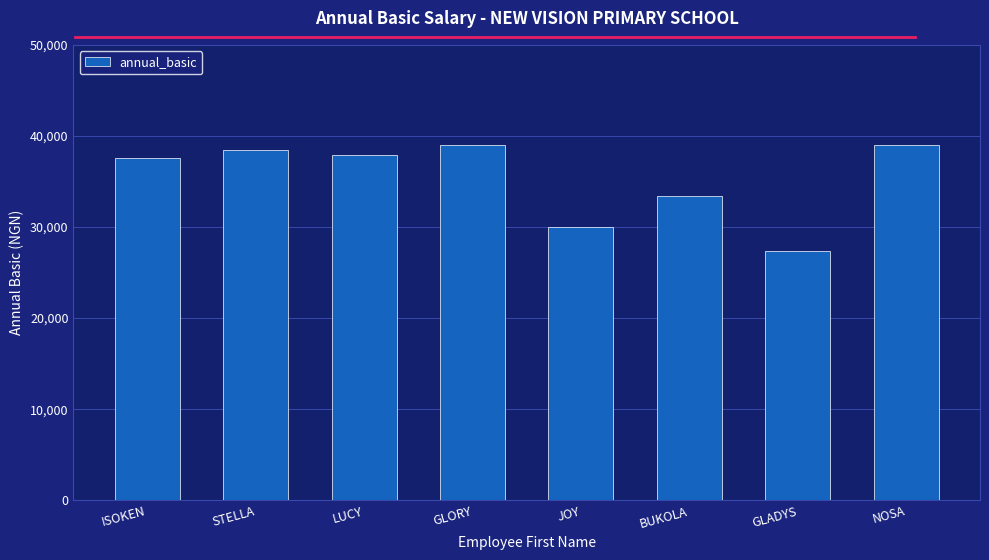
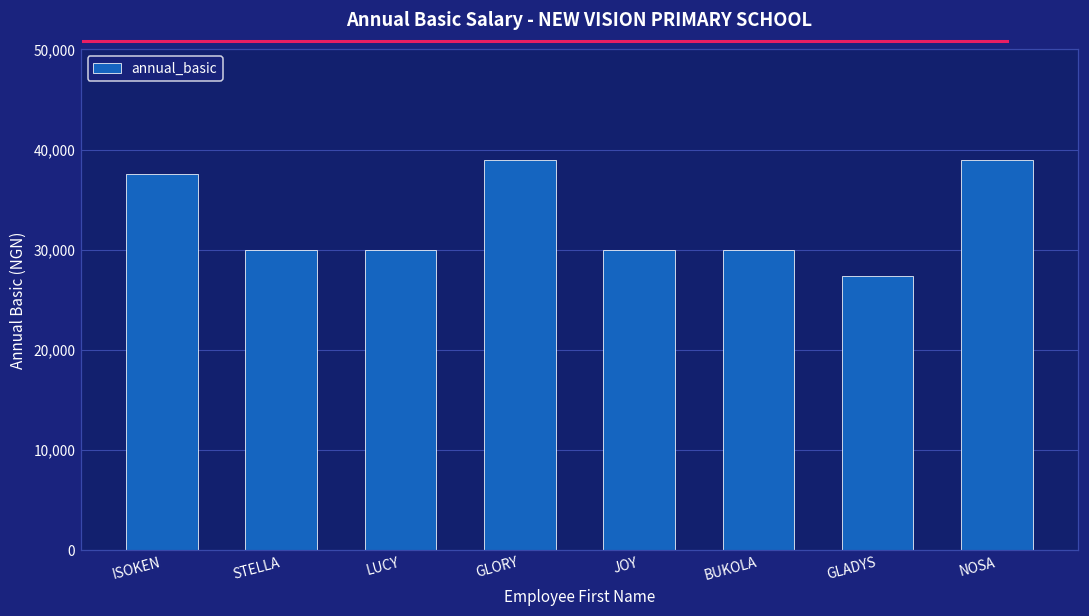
  {
    "ISOKEN": "38,000",
-   "STELLA": "38,000",
-   "LUCY": "38,000",
+   "STELLA": "30,000",
+   "LUCY": "30,000",
    "GLORY": "39,000",
    "JOY": "30,000",
-   "BUKOLA": "33,000",
+   "BUKOLA": "30,000",
    "GLADYS": "27,000",
    "NOSA": "39,000"
  }
